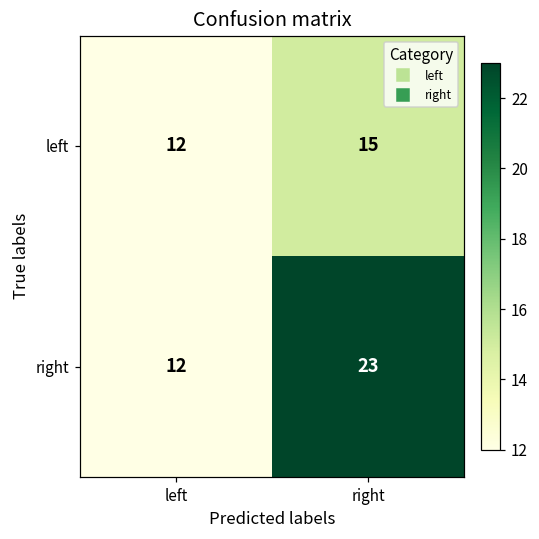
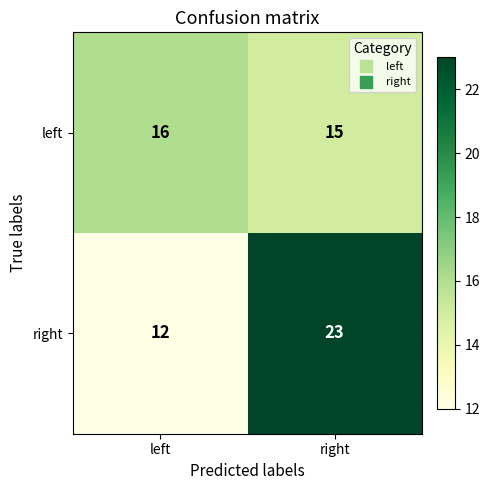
  {
    "left": {
-     "left": 12,
+     "left": 16,
      "right": 15
    },
    "right": {
      "left": 12,
      "right": 23
    }
  }
